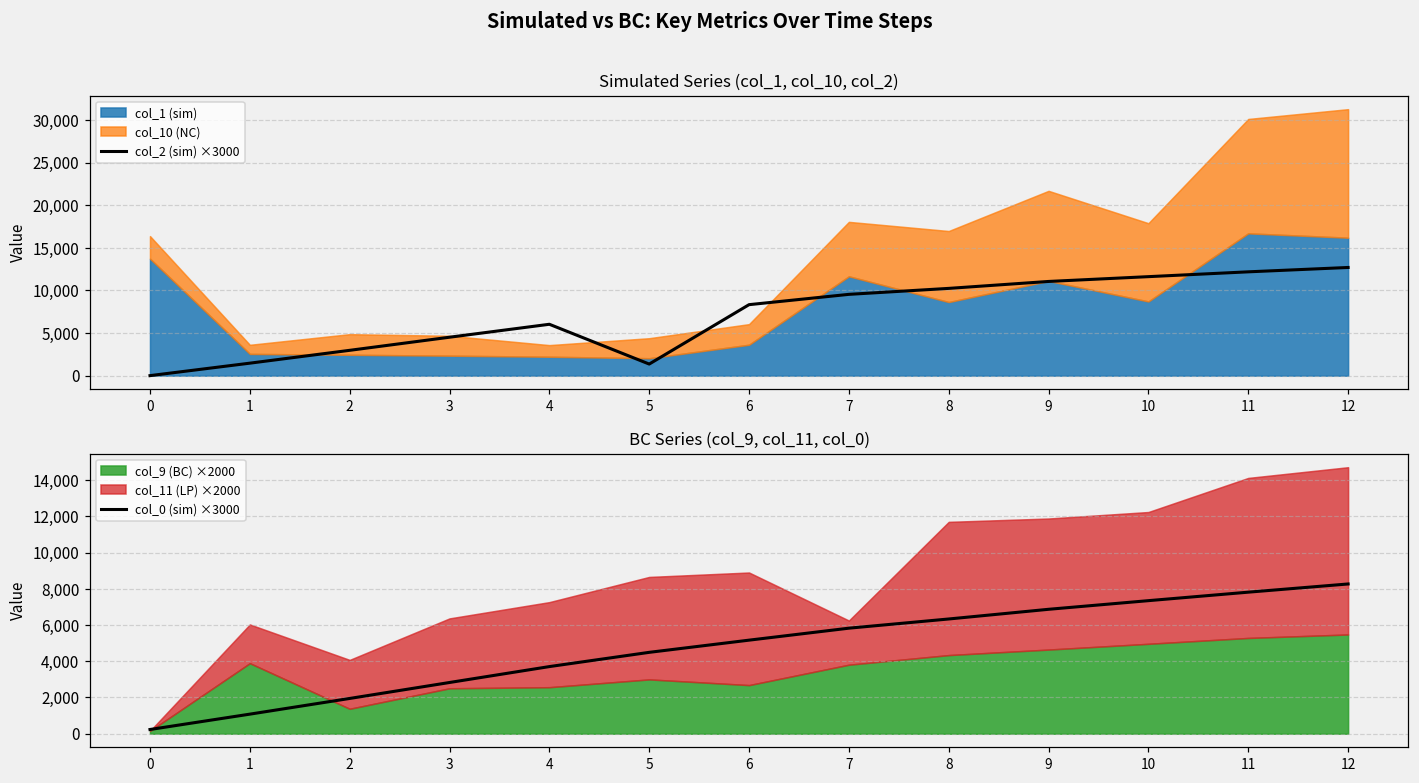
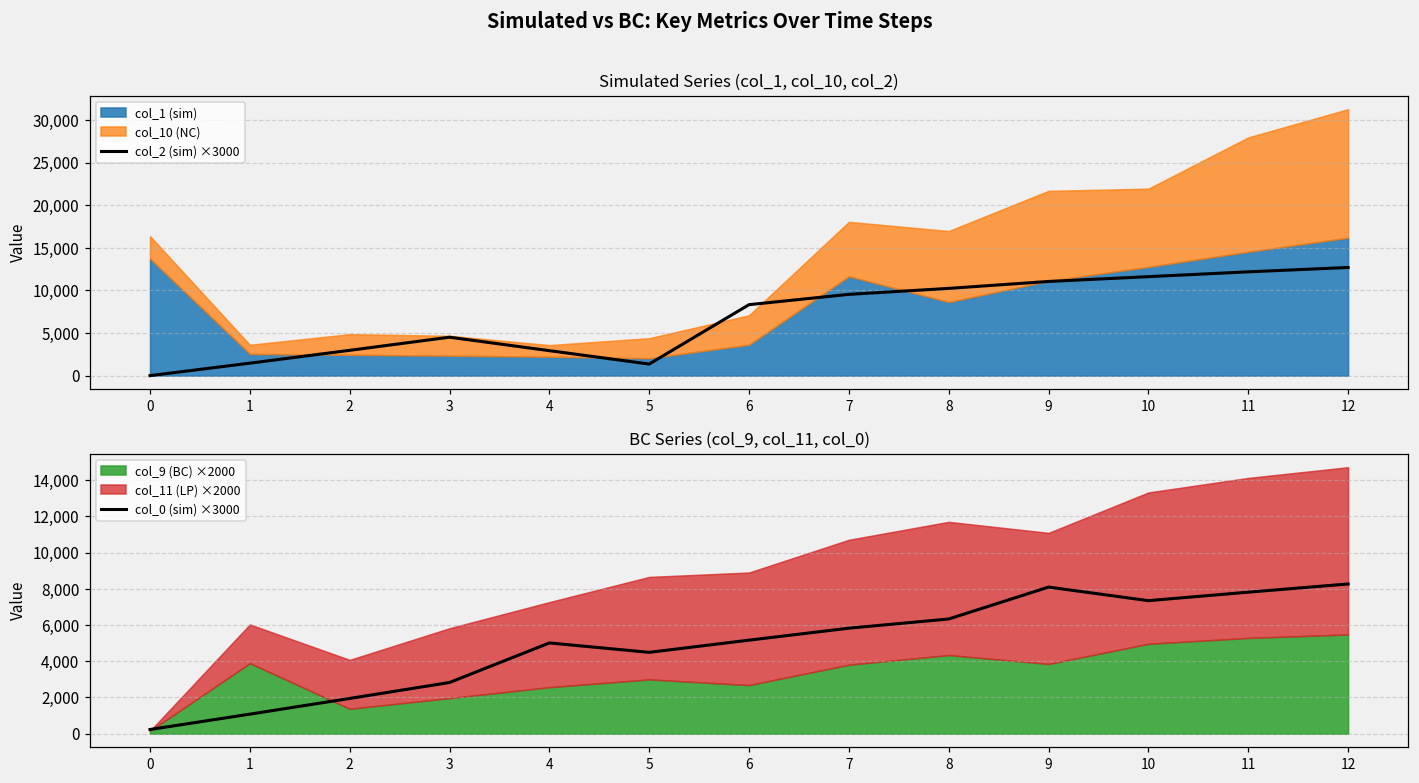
  {
    "Simulated Series (col_1, col_10, col_2)": {
      "col_2 (sim) ×3000": {
        "0": "0",
        "1": "1,000",
        "2": "3,000",
-       "4": "6,000",
+       "4": "3,000",
        "5": "1,000",
        "6": "8,000",
        "7": "10,000",
        "8": "10,000",
        "10": "12,000",
        "11": "12,000",
        "12": "13,000"
      },
      "col_1 (sim)": {
        "0": "14,000",
        "1": "3,000",
        "2": "2,000",
        "3": "2,000",
        "4": "2,000",
        "5": "2,000",
        "6": "4,000",
        "7": "12,000",
        "8": "9,000",
-       "10": "9,000",
-       "11": "17,000",
+       "10": "13,000",
+       "11": "15,000",
        "12": "16,000"
      },
      "col_10 (NC)": {
        "0": "3,000",
        "1": "1,000",
        "2": "2,000",
        "4": "1,000",
        "5": "2,000",
-       "6": "2,000",
+       "6": "3,000",
        "7": "6,000",
        "8": "8,000",
        "9": "11,000",
        "10": "9,000",
        "11": "13,000",
        "12": "15,000"
      }
    },
    "BC Series (col_9, col_11, col_0)": {
      "col_0 (sim) ×3000": {
        "1": "1,100",
        "2": "1,900",
        "3": "2,800",
-       "4": "3,700",
+       "4": "5,000",
        "5": "4,500",
        "6": "5,200",
        "7": "5,800",
        "8": "6,300",
-       "9": "6,900",
+       "9": "8,100",
        "10": "7,300",
        "11": "7,800",
        "12": "8,300"
      },
      "col_9 (BC) ×2000": {
        "1": "3,900",
        "2": "1,400",
-       "3": "2,500",
+       "3": "2,000",
        "4": "2,600",
        "5": "3,000",
        "6": "2,700",
        "7": "3,800",
        "8": "4,300",
-       "9": "4,600",
+       "9": "3,900",
        "10": "5,000",
        "11": "5,300",
        "12": "5,500"
      },
      "col_11 (LP) ×2000": {
        "1": "2,100",
        "2": "2,700",
        "3": "3,900",
        "4": "4,700",
        "5": "5,700",
        "6": "6,200",
-       "7": "2,400",
+       "7": "6,900",
        "8": "7,400",
        "9": "7,200",
-       "10": "7,300",
+       "10": "8,400",
        "11": "8,800",
        "12": "9,200"
      }
    }
  }
